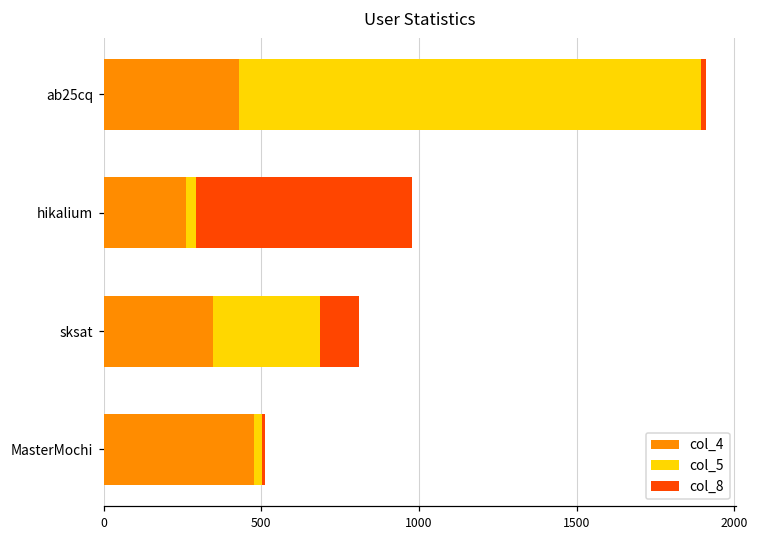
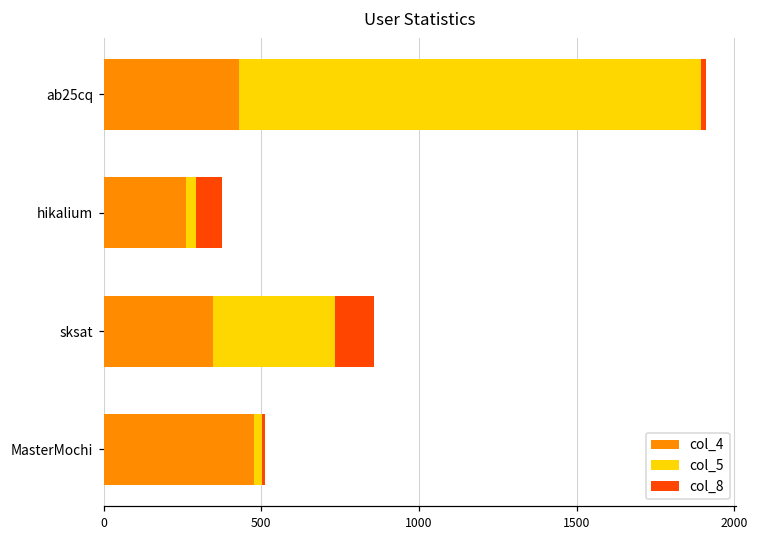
  {
    "col_4": {
      "ab25cq": 430,
      "hikalium": 260,
      "sksat": 350,
      "MasterMochi": 480
    },
    "col_5": {
      "ab25cq": 1470,
      "hikalium": 30,
-     "sksat": 340,
+     "sksat": 390,
      "MasterMochi": 30
    },
    "col_8": {
      "ab25cq": 20,
-     "hikalium": 680,
+     "hikalium": 80,
      "sksat": 120,
      "MasterMochi": 10
    }
  }
